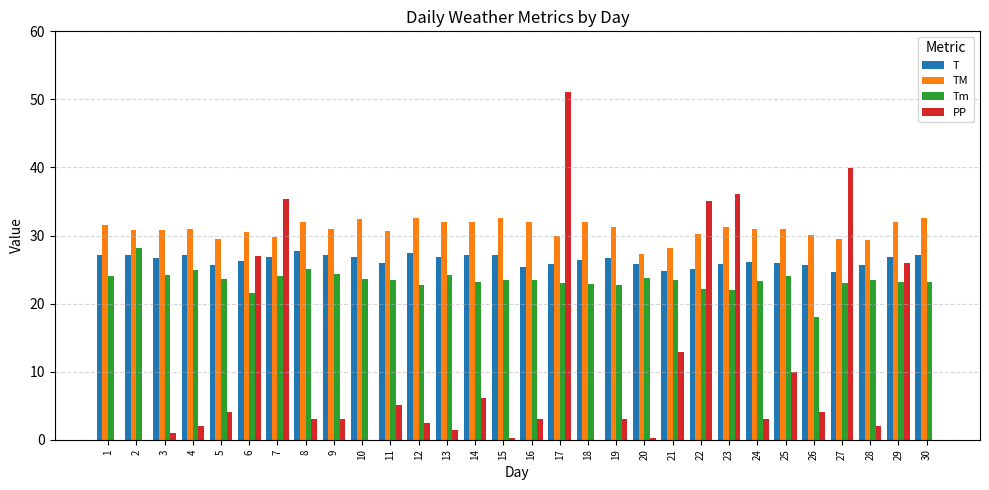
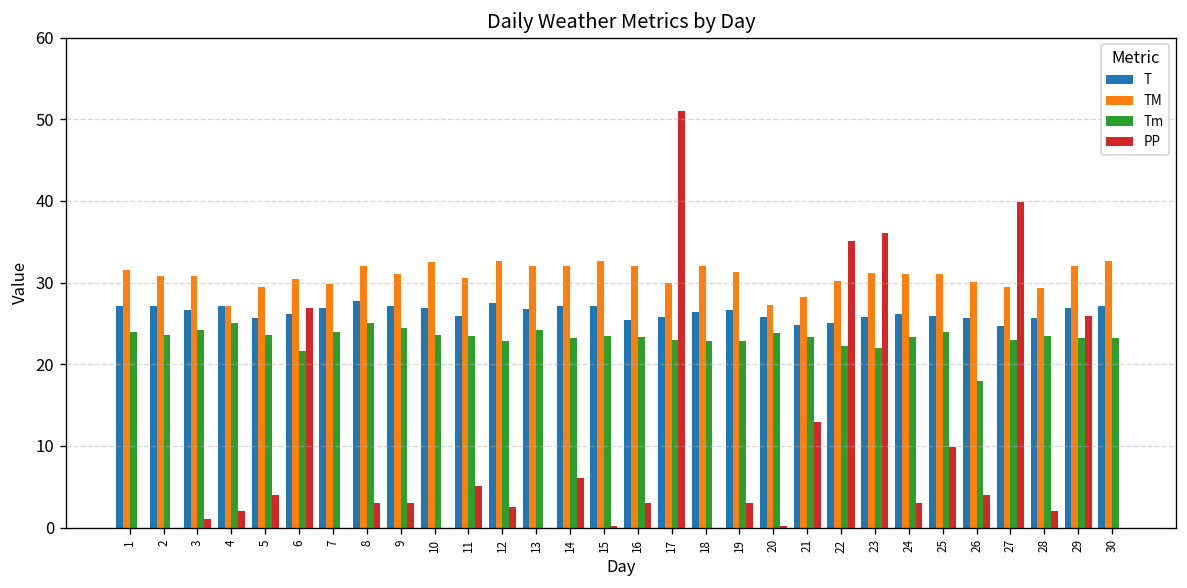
  {
    "T": {
      "1": 27,
      "2": 27,
      "3": 27,
      "4": 27,
      "5": 26,
      "6": 26,
      "7": 27,
      "8": 28,
      "9": 27,
      "10": 27,
      "11": 26,
      "12": 28,
      "13": 27,
      "14": 27,
      "15": 27,
      "16": 25,
      "17": 26,
      "18": 26,
      "19": 27,
      "20": 26,
      "21": 25,
      "22": 25,
      "23": 26,
      "24": 26,
      "25": 26,
      "26": 26,
      "27": 25,
      "28": 26,
      "29": 27,
      "30": 27
    },
    "TM": {
      "1": 32,
      "2": 31,
      "3": 31,
-     "4": 31,
+     "4": 27,
      "5": 30,
      "6": 31,
      "7": 30,
      "8": 32,
      "9": 31,
      "10": 33,
      "11": 31,
      "12": 33,
      "13": 32,
      "14": 32,
      "15": 33,
      "16": 32,
      "17": 30,
      "18": 32,
      "19": 31,
      "20": 27,
      "21": 28,
      "22": 30,
      "23": 31,
      "24": 31,
      "25": 31,
      "26": 30,
      "27": 30,
      "28": 29,
      "29": 32,
      "30": 33
    },
    "Tm": {
      "1": 24,
-     "2": 28,
+     "2": 24,
      "3": 24,
      "4": 25,
      "5": 24,
      "6": 22,
      "7": 24,
      "8": 25,
      "9": 24,
      "10": 24,
      "11": 24,
      "12": 23,
      "13": 24,
      "14": 23,
      "15": 24,
      "16": 23,
      "17": 23,
      "18": 23,
      "19": 23,
      "20": 24,
      "21": 23,
      "22": 22,
      "23": 22,
      "24": 23,
      "25": 24,
      "26": 18,
      "27": 23,
      "28": 24,
      "29": 23,
      "30": 23
    },
    "PP": {
      "1": 0,
      "2": 0,
      "3": 1,
      "4": 2,
      "5": 4,
      "6": 27,
-     "7": 35,
+     "7": 0,
      "8": 3,
      "9": 3,
      "10": 0,
      "11": 5,
      "12": 2,
-     "13": 1,
+     "13": 0,
      "14": 6,
      "16": 3,
      "17": 51,
      "18": 0,
      "19": 3,
      "21": 13,
      "22": 35,
      "23": 36,
      "24": 3,
      "25": 10,
      "26": 4,
      "27": 40,
      "28": 2,
      "29": 26,
      "30": 0
    }
  }
